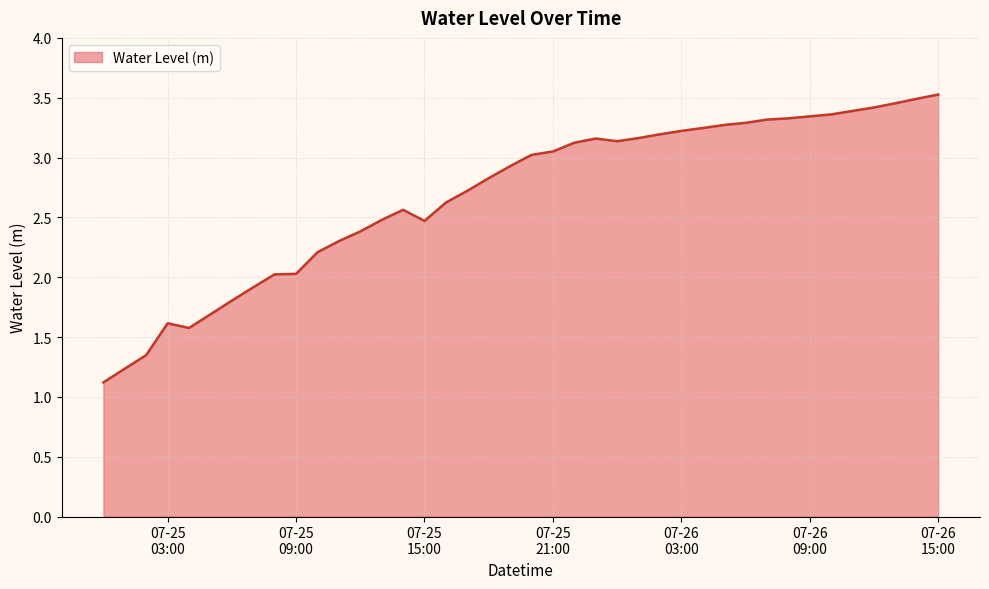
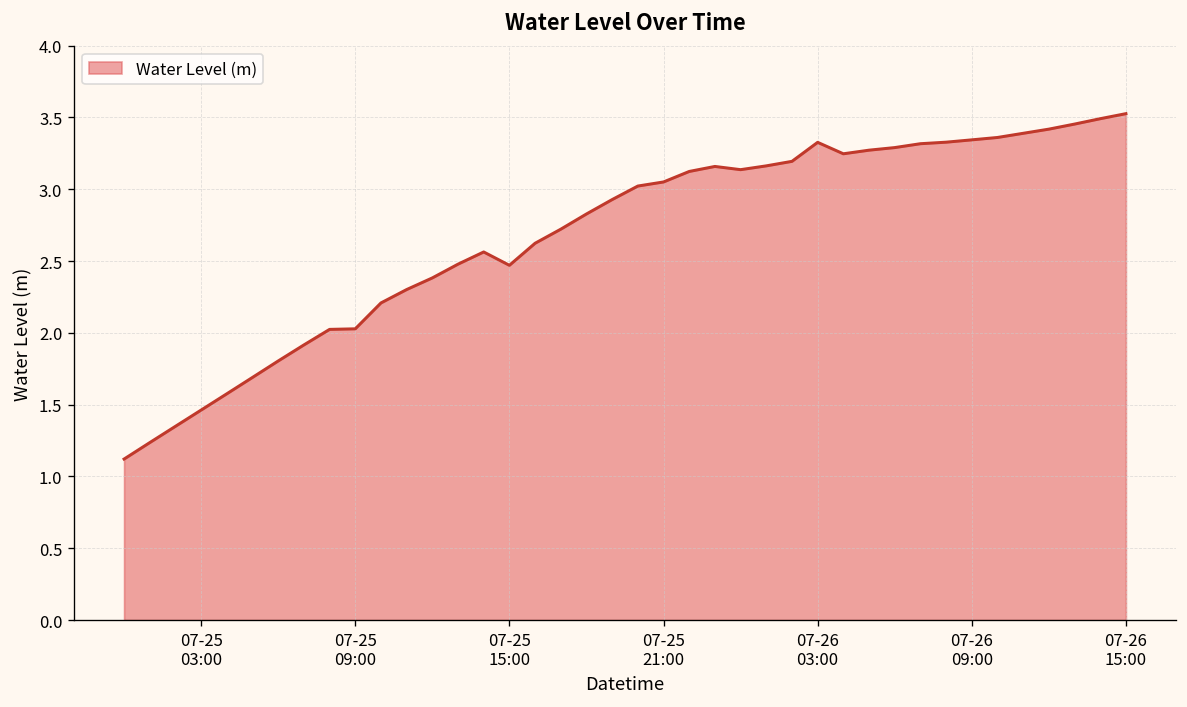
  {
-   "07-25 03:00": 1.61,
+   "07-25 03:00": 1.46,
    "07-25 09:00": 2.03,
    "07-25 15:00": 2.47,
    "07-25 21:00": 3.05,
-   "07-26 03:00": 3.22,
+   "07-26 03:00": 3.33,
    "07-26 09:00": 3.34,
    "07-26 15:00": 3.53
  }
